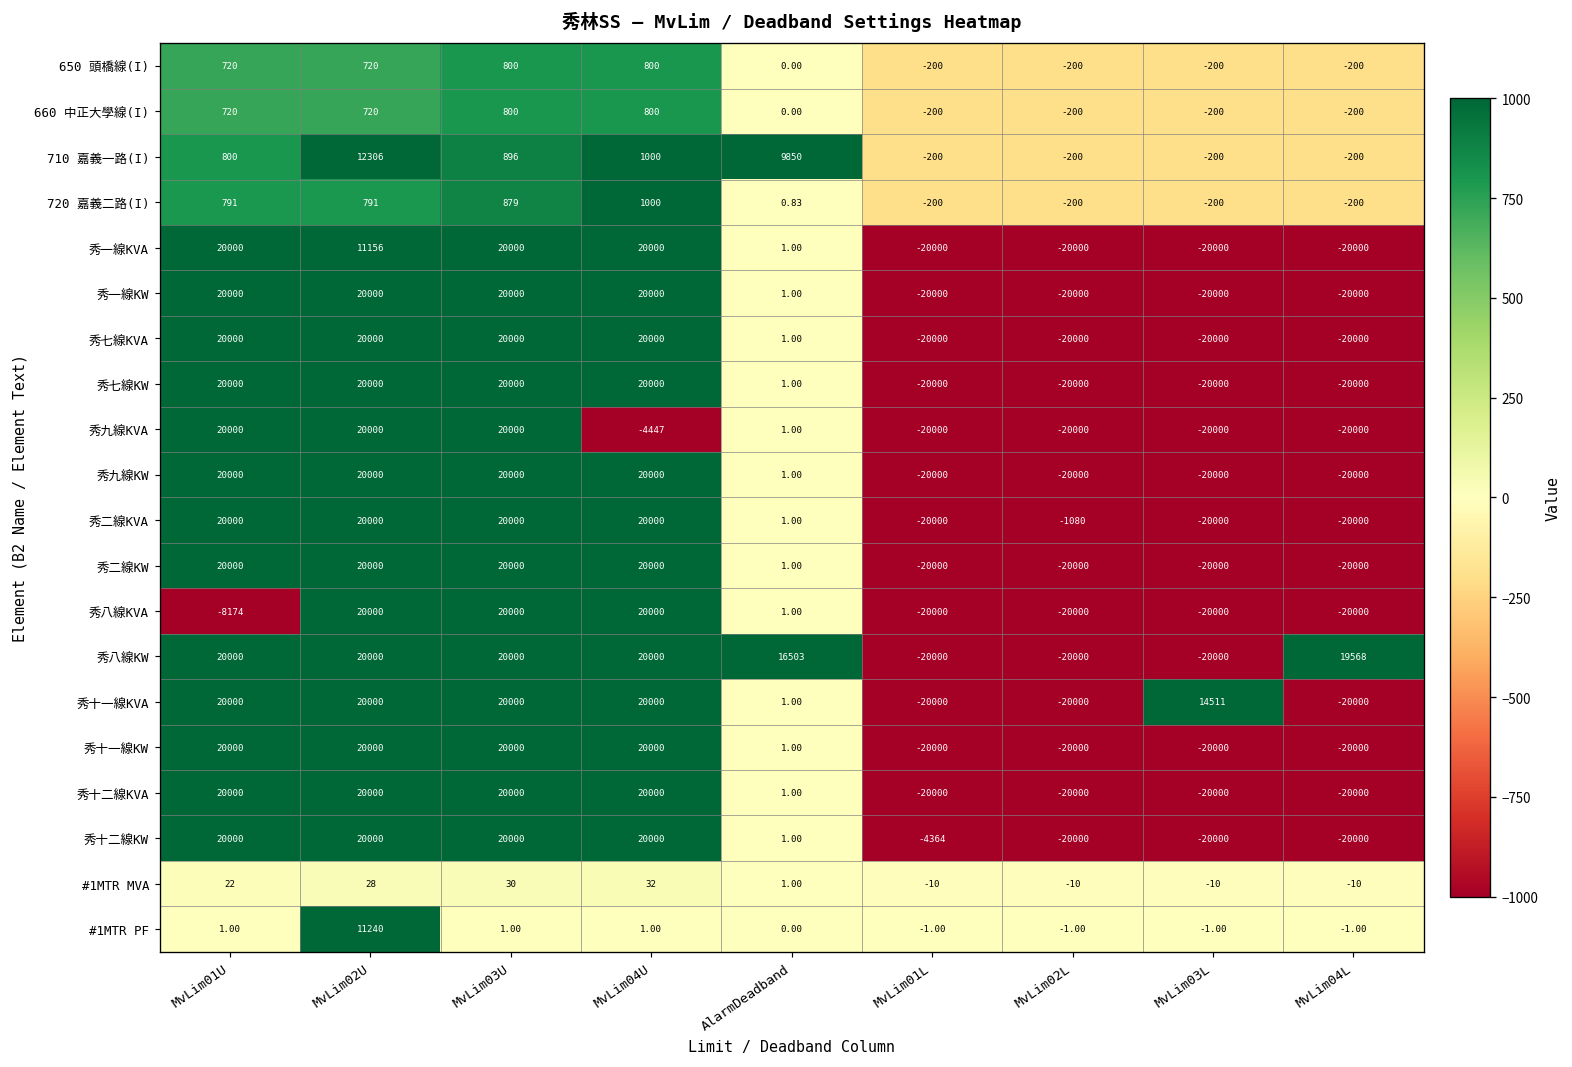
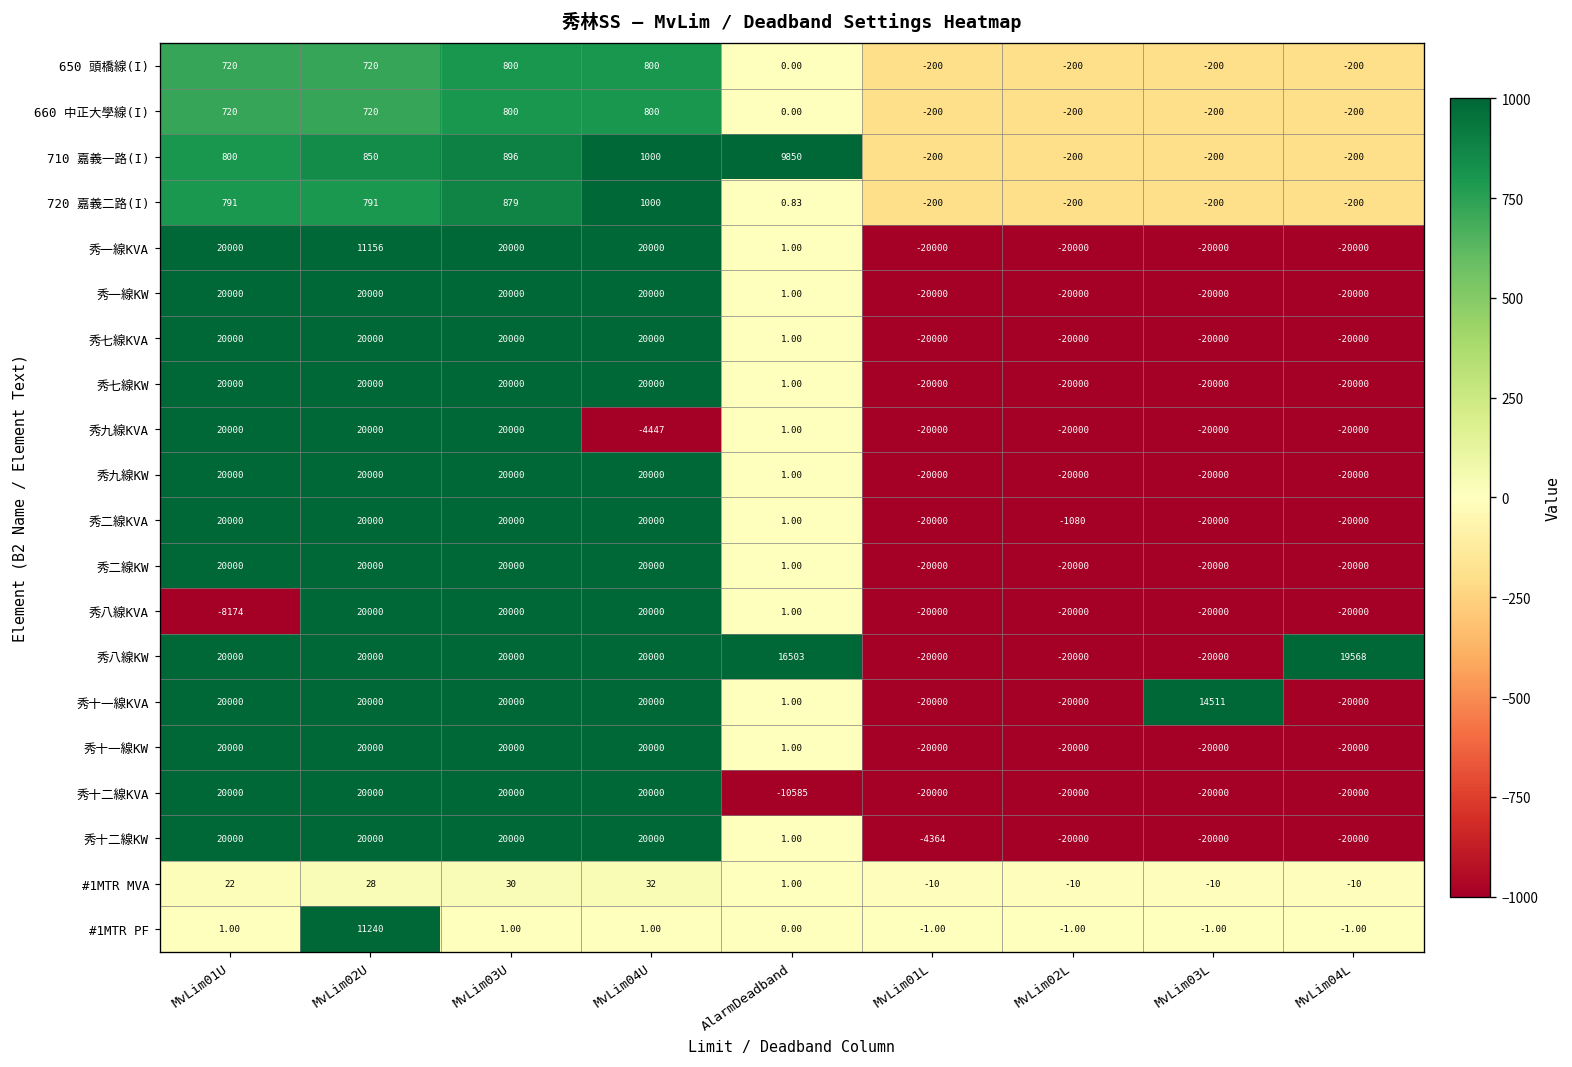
  {
    "650 頭橋線(I)": {
      "MvLim01U": 720,
      "MvLim02U": 720,
      "MvLim03U": 800,
      "MvLim04U": 800,
      "AlarmDeadband": 0.00,
      "MvLim01L": -200,
      "MvLim02L": -200,
      "MvLim03L": -200,
      "MvLim04L": -200
    },
    "660 中正大學線(I)": {
      "MvLim01U": 720,
      "MvLim02U": 720,
      "MvLim03U": 800,
      "MvLim04U": 800,
      "AlarmDeadband": 0.00,
      "MvLim01L": -200,
      "MvLim02L": -200,
      "MvLim03L": -200,
      "MvLim04L": -200
    },
    "710 嘉義一路(I)": {
      "MvLim01U": 800,
-     "MvLim02U": 12306,
+     "MvLim02U": 850,
      "MvLim03U": 896,
      "MvLim04U": 1000,
      "AlarmDeadband": 9850,
      "MvLim01L": -200,
      "MvLim02L": -200,
      "MvLim03L": -200,
      "MvLim04L": -200
    },
    "720 嘉義二路(I)": {
      "MvLim01U": 791,
      "MvLim02U": 791,
      "MvLim03U": 879,
      "MvLim04U": 1000,
      "AlarmDeadband": 0.83,
      "MvLim01L": -200,
      "MvLim02L": -200,
      "MvLim03L": -200,
      "MvLim04L": -200
    },
    "秀一線KVA": {
      "MvLim01U": 20000,
      "MvLim02U": 11156,
      "MvLim03U": 20000,
      "MvLim04U": 20000,
      "AlarmDeadband": 1.00,
      "MvLim01L": -20000,
      "MvLim02L": -20000,
      "MvLim03L": -20000,
      "MvLim04L": -20000
    },
    "秀一線KW": {
      "MvLim01U": 20000,
      "MvLim02U": 20000,
      "MvLim03U": 20000,
      "MvLim04U": 20000,
      "AlarmDeadband": 1.00,
      "MvLim01L": -20000,
      "MvLim02L": -20000,
      "MvLim03L": -20000,
      "MvLim04L": -20000
    },
    "秀七線KVA": {
      "MvLim01U": 20000,
      "MvLim02U": 20000,
      "MvLim03U": 20000,
      "MvLim04U": 20000,
      "AlarmDeadband": 1.00,
      "MvLim01L": -20000,
      "MvLim02L": -20000,
      "MvLim03L": -20000,
      "MvLim04L": -20000
    },
    "秀七線KW": {
      "MvLim01U": 20000,
      "MvLim02U": 20000,
      "MvLim03U": 20000,
      "MvLim04U": 20000,
      "AlarmDeadband": 1.00,
      "MvLim01L": -20000,
      "MvLim02L": -20000,
      "MvLim03L": -20000,
      "MvLim04L": -20000
    },
    "秀九線KVA": {
      "MvLim01U": 20000,
      "MvLim02U": 20000,
      "MvLim03U": 20000,
      "MvLim04U": -4447,
      "AlarmDeadband": 1.00,
      "MvLim01L": -20000,
      "MvLim02L": -20000,
      "MvLim03L": -20000,
      "MvLim04L": -20000
    },
    "秀九線KW": {
      "MvLim01U": 20000,
      "MvLim02U": 20000,
      "MvLim03U": 20000,
      "MvLim04U": 20000,
      "AlarmDeadband": 1.00,
      "MvLim01L": -20000,
      "MvLim02L": -20000,
      "MvLim03L": -20000,
      "MvLim04L": -20000
    },
    "秀二線KVA": {
      "MvLim01U": 20000,
      "MvLim02U": 20000,
      "MvLim03U": 20000,
      "MvLim04U": 20000,
      "AlarmDeadband": 1.00,
      "MvLim01L": -20000,
      "MvLim02L": -1080,
      "MvLim03L": -20000,
      "MvLim04L": -20000
    },
    "秀二線KW": {
      "MvLim01U": 20000,
      "MvLim02U": 20000,
      "MvLim03U": 20000,
      "MvLim04U": 20000,
      "AlarmDeadband": 1.00,
      "MvLim01L": -20000,
      "MvLim02L": -20000,
      "MvLim03L": -20000,
      "MvLim04L": -20000
    },
    "秀八線KVA": {
      "MvLim01U": -8174,
      "MvLim02U": 20000,
      "MvLim03U": 20000,
      "MvLim04U": 20000,
      "AlarmDeadband": 1.00,
      "MvLim01L": -20000,
      "MvLim02L": -20000,
      "MvLim03L": -20000,
      "MvLim04L": -20000
    },
    "秀八線KW": {
      "MvLim01U": 20000,
      "MvLim02U": 20000,
      "MvLim03U": 20000,
      "MvLim04U": 20000,
      "AlarmDeadband": 16503,
      "MvLim01L": -20000,
      "MvLim02L": -20000,
      "MvLim03L": -20000,
      "MvLim04L": 19568
    },
    "秀十一線KVA": {
      "MvLim01U": 20000,
      "MvLim02U": 20000,
      "MvLim03U": 20000,
      "MvLim04U": 20000,
      "AlarmDeadband": 1.00,
      "MvLim01L": -20000,
      "MvLim02L": -20000,
      "MvLim03L": 14511,
      "MvLim04L": -20000
    },
    "秀十一線KW": {
      "MvLim01U": 20000,
      "MvLim02U": 20000,
      "MvLim03U": 20000,
      "MvLim04U": 20000,
      "AlarmDeadband": 1.00,
      "MvLim01L": -20000,
      "MvLim02L": -20000,
      "MvLim03L": -20000,
      "MvLim04L": -20000
    },
    "秀十二線KVA": {
      "MvLim01U": 20000,
      "MvLim02U": 20000,
      "MvLim03U": 20000,
      "MvLim04U": 20000,
-     "AlarmDeadband": 1.00,
+     "AlarmDeadband": -10585,
      "MvLim01L": -20000,
      "MvLim02L": -20000,
      "MvLim03L": -20000,
      "MvLim04L": -20000
    },
    "秀十二線KW": {
      "MvLim01U": 20000,
      "MvLim02U": 20000,
      "MvLim03U": 20000,
      "MvLim04U": 20000,
      "AlarmDeadband": 1.00,
      "MvLim01L": -4364,
      "MvLim02L": -20000,
      "MvLim03L": -20000,
      "MvLim04L": -20000
    },
    "#1MTR MVA": {
      "MvLim01U": 22,
      "MvLim02U": 28,
      "MvLim03U": 30,
      "MvLim04U": 32,
      "AlarmDeadband": 1.00,
      "MvLim01L": -10,
      "MvLim02L": -10,
      "MvLim03L": -10,
      "MvLim04L": -10
    },
    "#1MTR PF": {
      "MvLim01U": 1.00,
      "MvLim02U": 11240,
      "MvLim03U": 1.00,
      "MvLim04U": 1.00,
      "AlarmDeadband": 0.00,
      "MvLim01L": -1.00,
      "MvLim02L": -1.00,
      "MvLim03L": -1.00,
      "MvLim04L": -1.00
    }
  }
